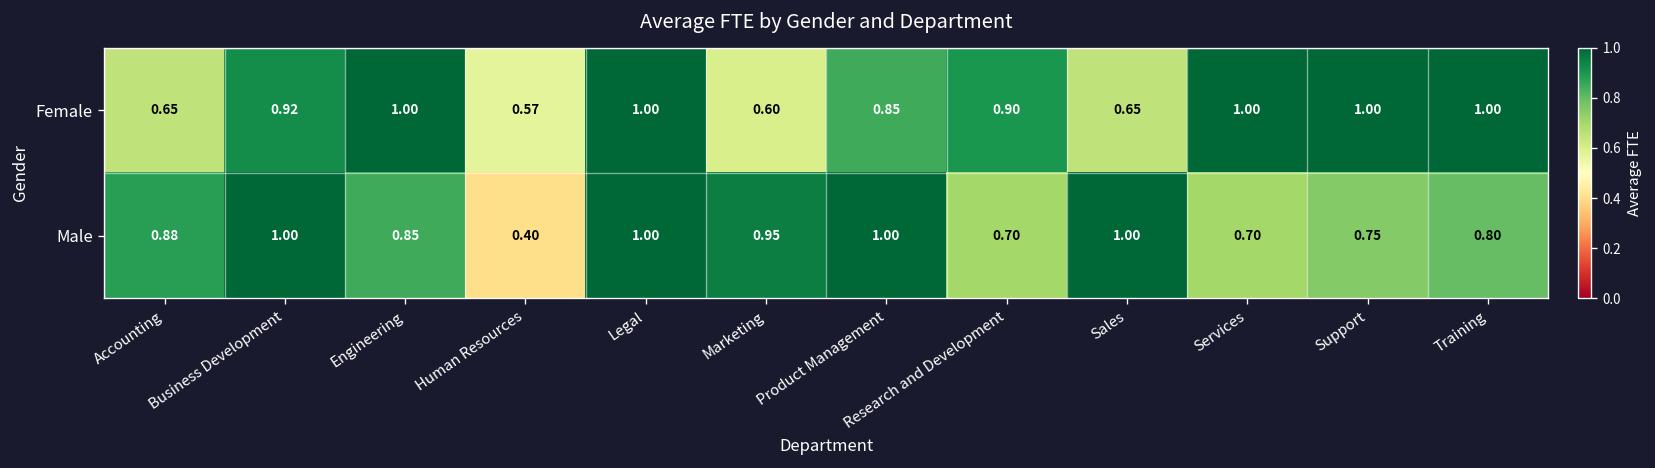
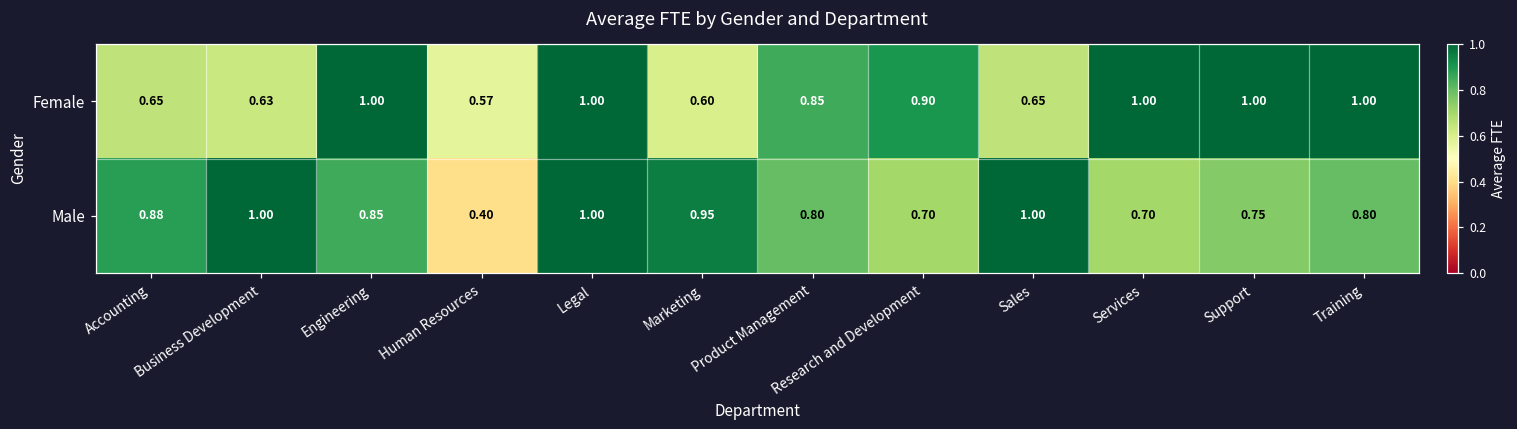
  {
    "Female": {
      "Accounting": 0.65,
-     "Business Development": 0.92,
+     "Business Development": 0.63,
      "Engineering": 1.00,
      "Human Resources": 0.57,
      "Legal": 1.00,
      "Marketing": 0.60,
      "Product Management": 0.85,
      "Research and Development": 0.90,
      "Sales": 0.65,
      "Services": 1.00,
      "Support": 1.00,
      "Training": 1.00
    },
    "Male": {
      "Accounting": 0.88,
      "Business Development": 1.00,
      "Engineering": 0.85,
      "Human Resources": 0.40,
      "Legal": 1.00,
      "Marketing": 0.95,
-     "Product Management": 1.00,
+     "Product Management": 0.80,
      "Research and Development": 0.70,
      "Sales": 1.00,
      "Services": 0.70,
      "Support": 0.75,
      "Training": 0.80
    }
  }
